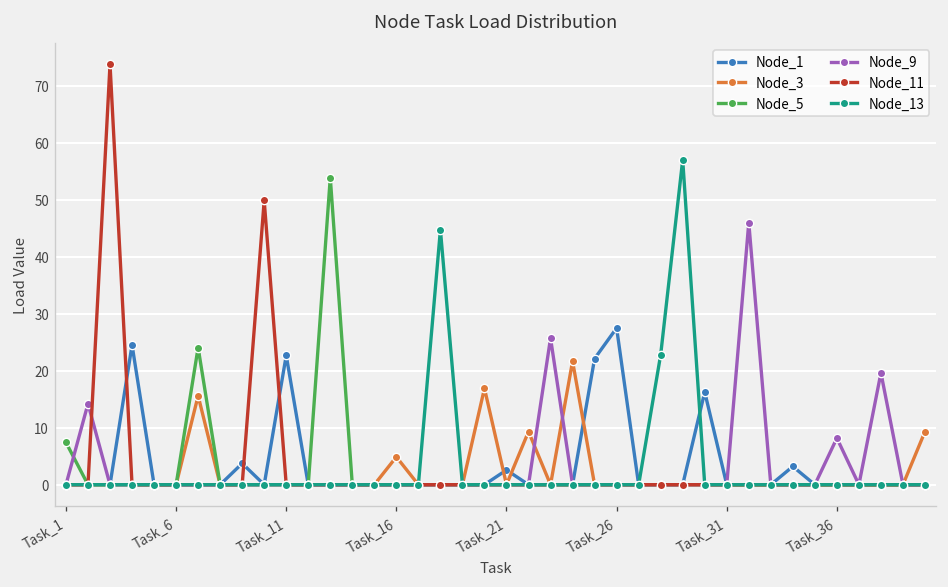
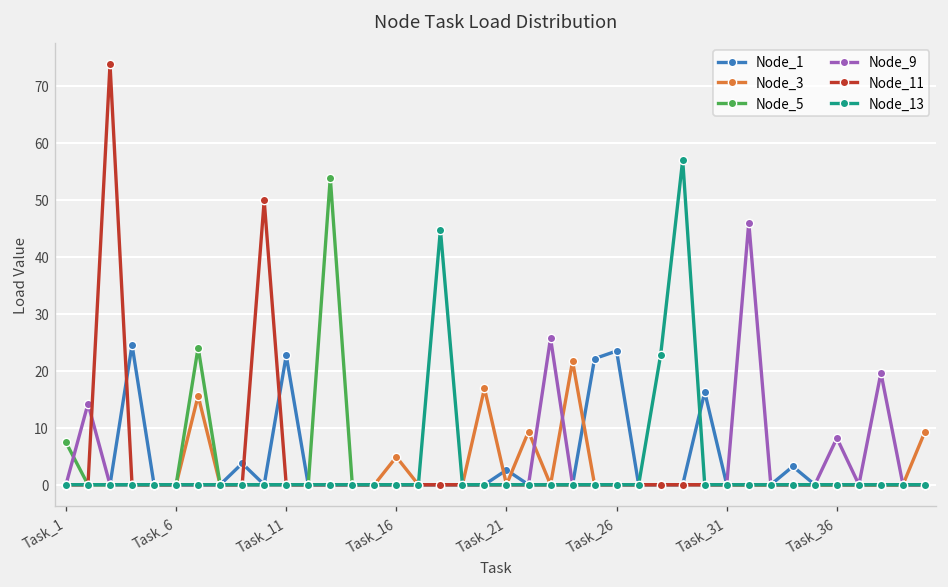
  {
    "Node_1": {
      "Task_11": 23,
      "Task_21": 3,
-     "Task_26": 27
+     "Task_26": 23
    },
    "Node_3": {
      "Task_16": 5
    },
    "Node_5": {
      "Task_1": 7
    },
    "Node_9": {
      "Task_36": 8
    }
  }
